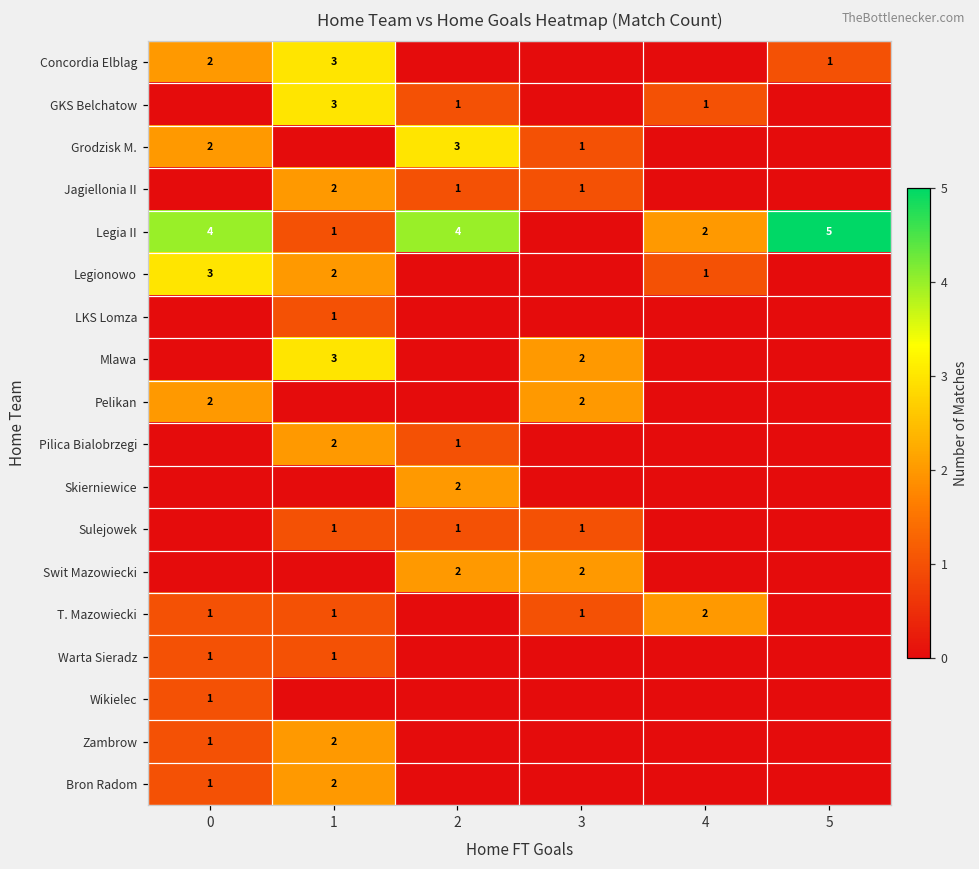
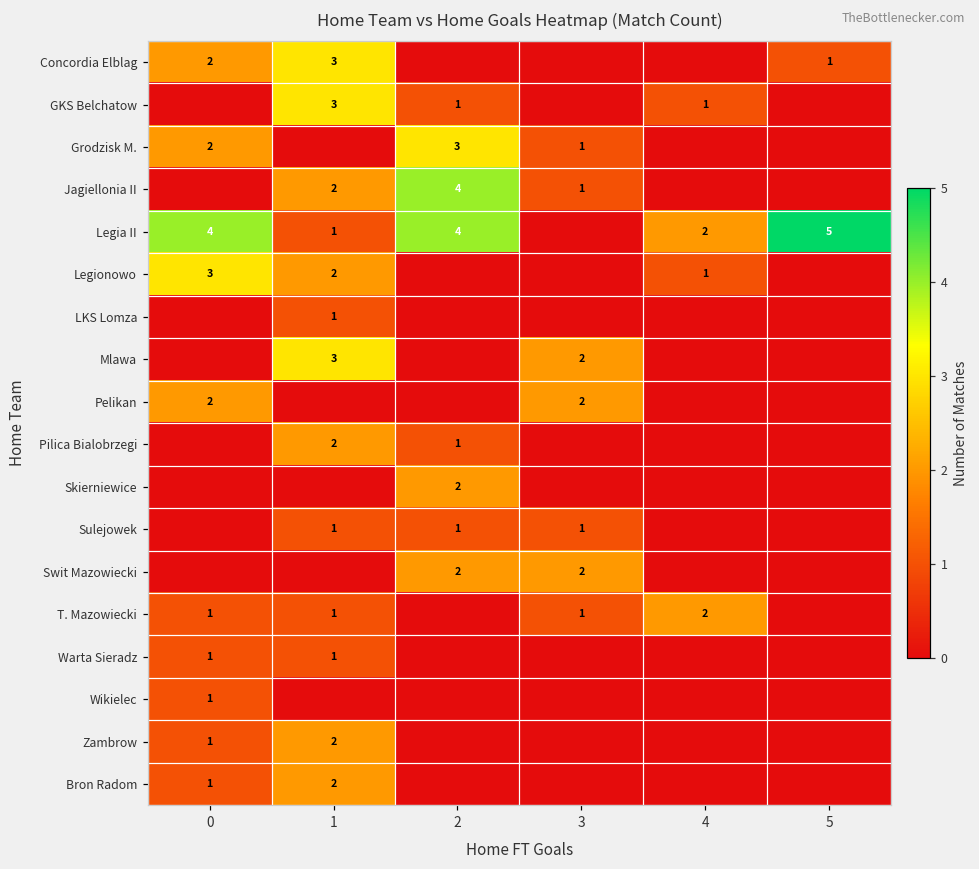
  {
    "Concordia Elblag": {
      "0": 2,
      "1": 3,
      "5": 1
    },
    "GKS Belchatow": {
      "1": 3,
      "2": 1,
      "4": 1
    },
    "Grodzisk M.": {
      "0": 2,
      "2": 3,
      "3": 1
    },
    "Jagiellonia II": {
      "1": 2,
-     "2": 1,
+     "2": 4,
      "3": 1
    },
    "Legia II": {
      "0": 4,
      "1": 1,
      "2": 4,
      "4": 2,
      "5": 5
    },
    "Legionowo": {
      "0": 3,
      "1": 2,
      "4": 1
    },
    "LKS Lomza": {
      "1": 1
    },
    "Mlawa": {
      "1": 3,
      "3": 2
    },
    "Pelikan": {
      "0": 2,
      "3": 2
    },
    "Pilica Bialobrzegi": {
      "1": 2,
      "2": 1
    },
    "Skierniewice": {
      "2": 2
    },
    "Sulejowek": {
      "1": 1,
      "2": 1,
      "3": 1
    },
    "Swit Mazowiecki": {
      "2": 2,
      "3": 2
    },
    "T. Mazowiecki": {
      "0": 1,
      "1": 1,
      "3": 1,
      "4": 2
    },
    "Warta Sieradz": {
      "0": 1,
      "1": 1
    },
    "Wikielec": {
      "0": 1
    },
    "Zambrow": {
      "0": 1,
      "1": 2
    },
    "Bron Radom": {
      "0": 1,
      "1": 2
    }
  }
